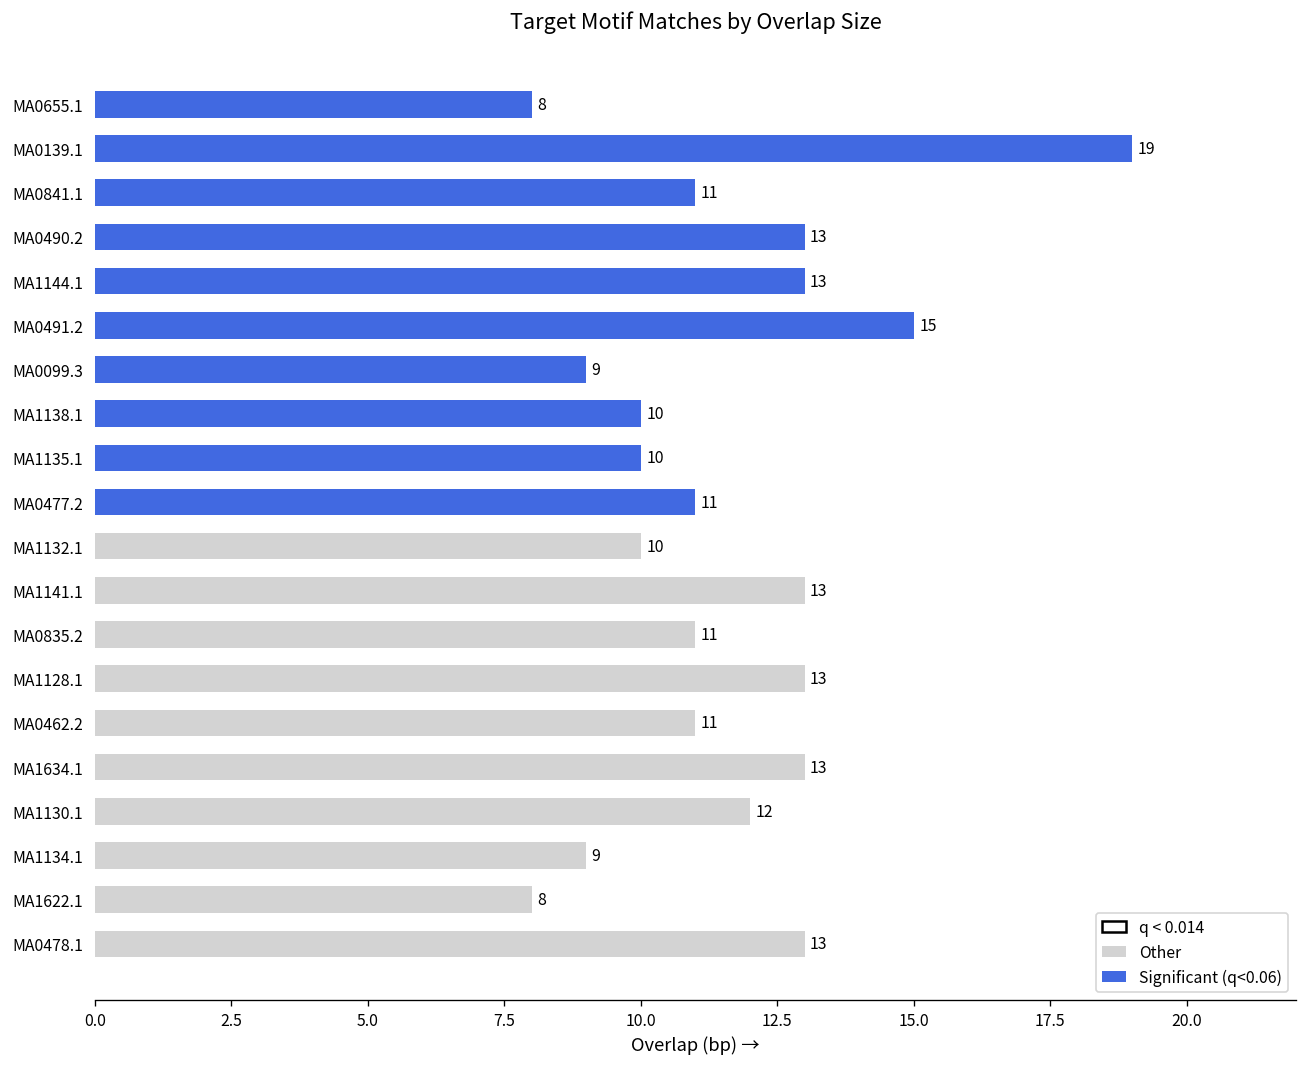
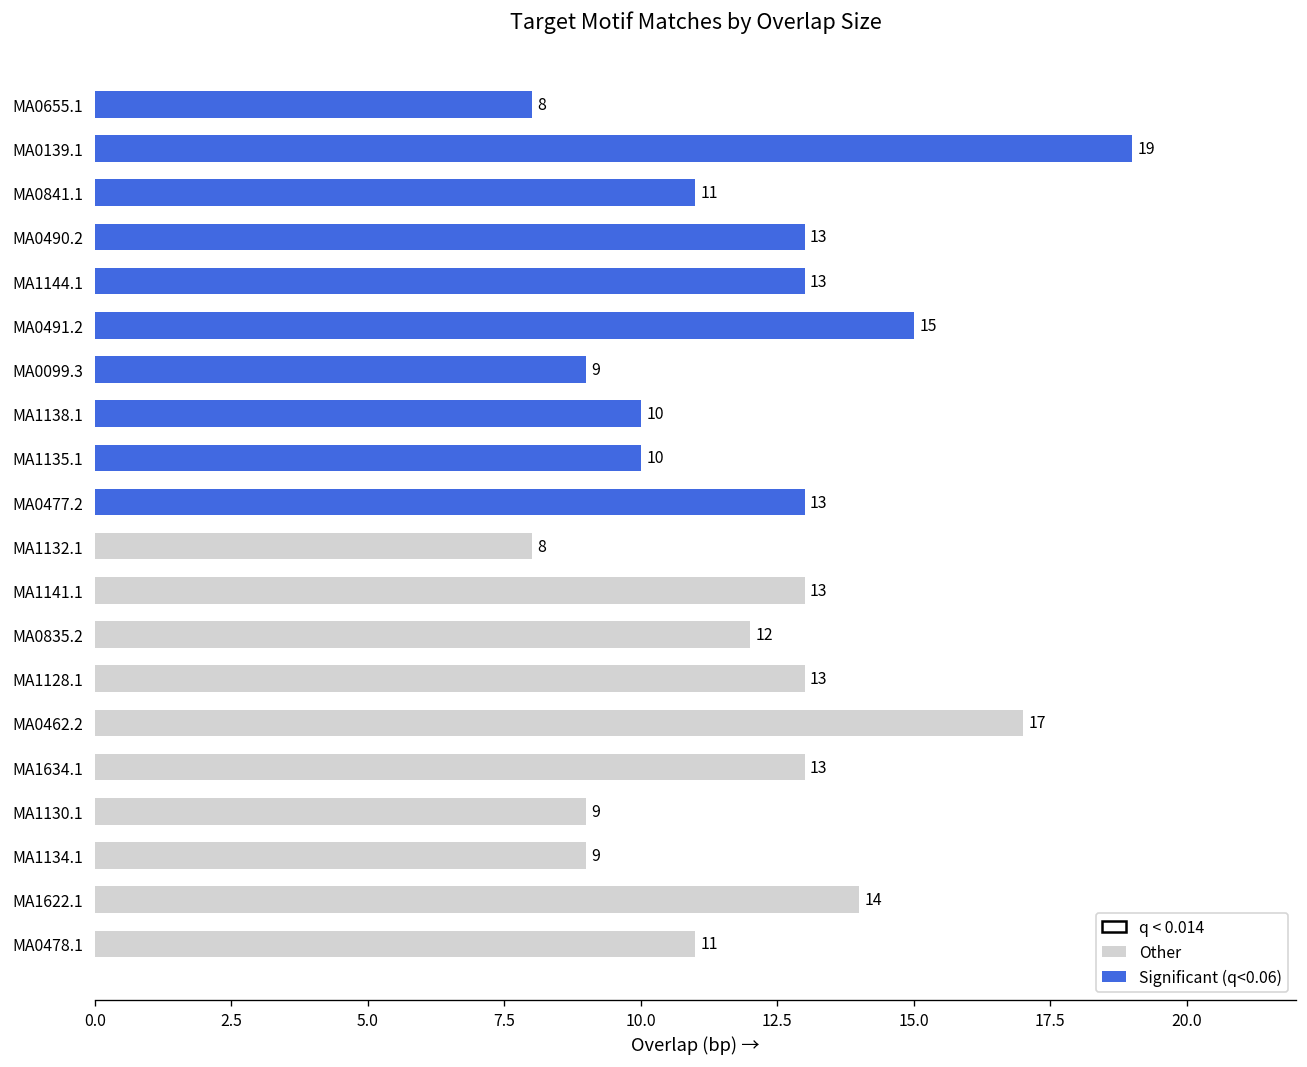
  {
    "MA0655.1": 8,
    "MA0139.1": 19,
    "MA0841.1": 11,
    "MA0490.2": 13,
    "MA1144.1": 13,
    "MA0491.2": 15,
    "MA0099.3": 9,
    "MA1138.1": 10,
    "MA1135.1": 10,
-   "MA0477.2": 11,
-   "MA1132.1": 10,
+   "MA0477.2": 13,
+   "MA1132.1": 8,
    "MA1141.1": 13,
-   "MA0835.2": 11,
+   "MA0835.2": 12,
    "MA1128.1": 13,
-   "MA0462.2": 11,
+   "MA0462.2": 17,
    "MA1634.1": 13,
-   "MA1130.1": 12,
+   "MA1130.1": 9,
    "MA1134.1": 9,
-   "MA1622.1": 8,
-   "MA0478.1": 13
+   "MA1622.1": 14,
+   "MA0478.1": 11
  }
